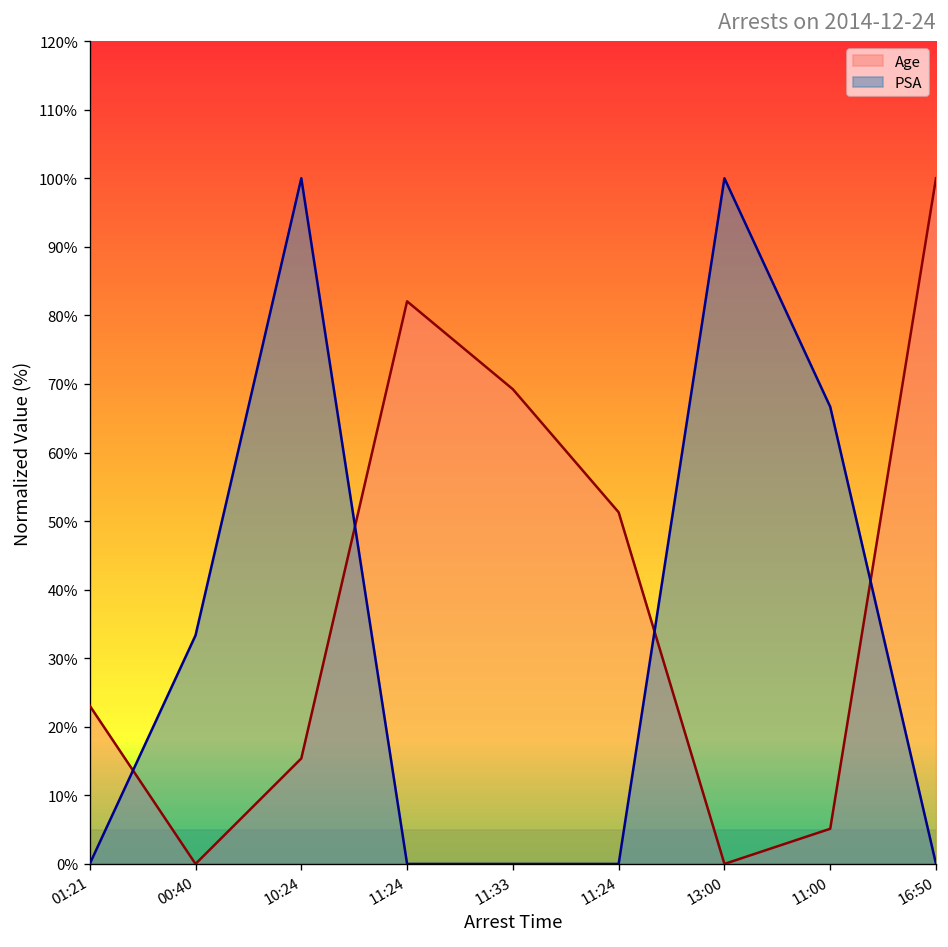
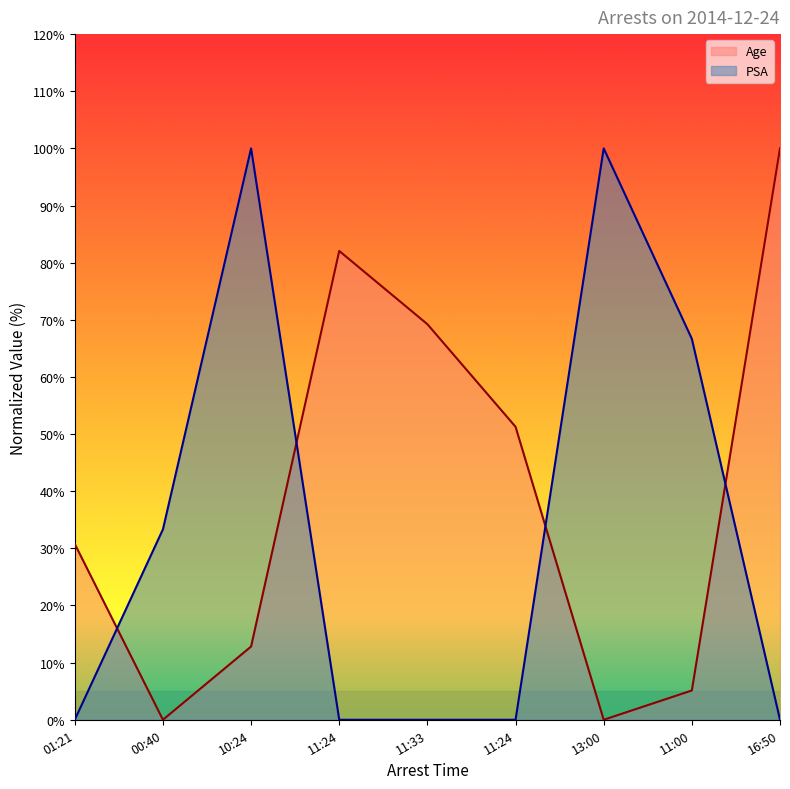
  {
    "Age": {
-     "01:21": "23%",
-     "10:24": "15%",
+     "01:21": "31%",
+     "10:24": "13%",
      "11:33": "69%",
      "11:00": "5%",
      "16:50": "100%"
    },
    "PSA": {
      "00:40": "33%",
      "10:24": "100%",
      "13:00": "100%",
      "11:00": "67%"
    }
  }
